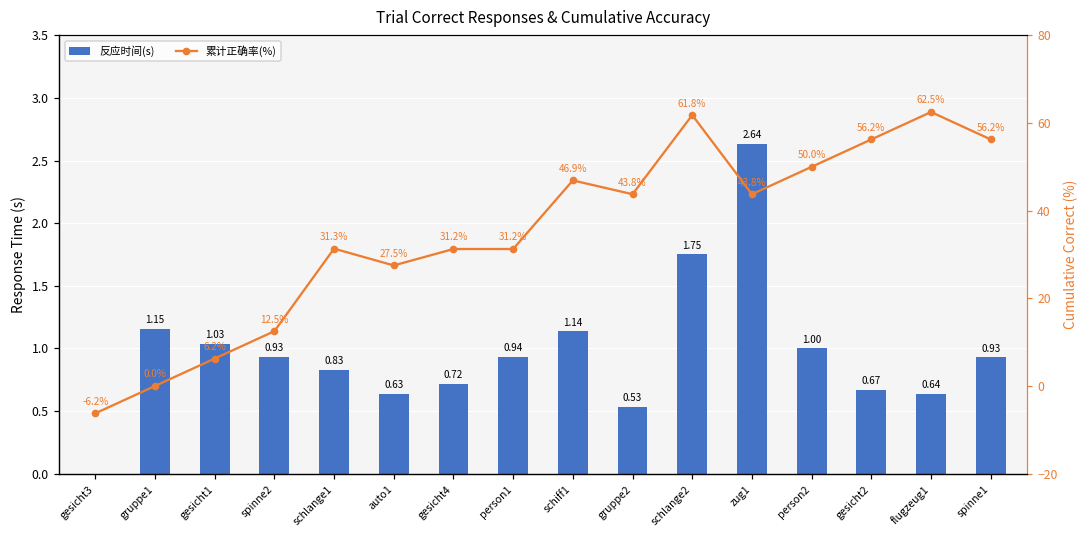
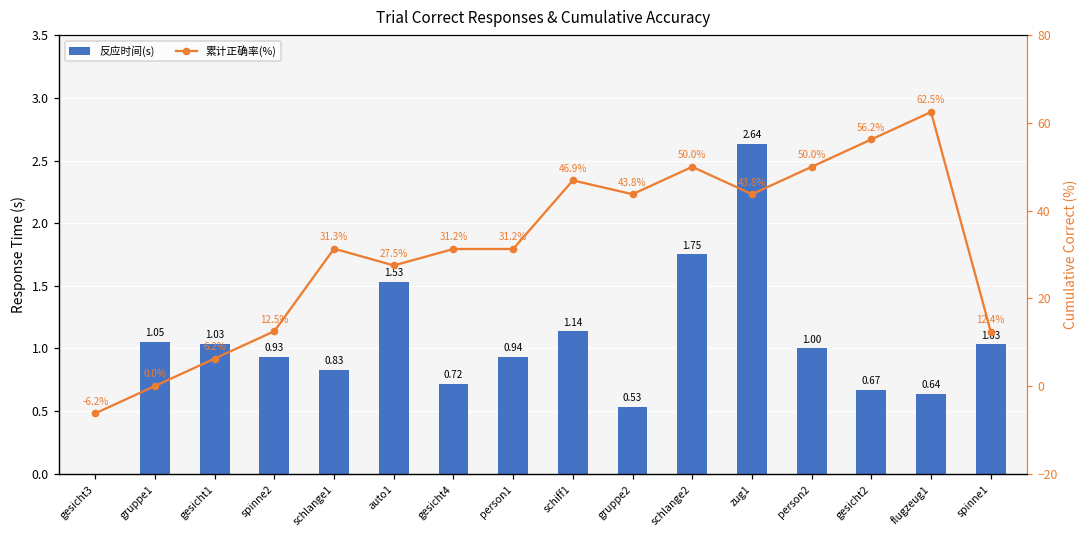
  {
    "反应时间(s)": {
-     "gruppe1": "1.15",
+     "gruppe1": "1.05",
      "gesicht1": "1.03",
      "spinne2": "0.93",
      "schlange1": "0.83",
-     "auto1": "0.63",
+     "auto1": "1.53",
      "gesicht4": "0.72",
      "person1": "0.94",
      "schiff1": "1.14",
      "gruppe2": "0.53",
      "schlange2": "1.75",
      "zug1": "2.64",
      "person2": "1.00",
      "gesicht2": "0.67",
      "flugzeug1": "0.64",
-     "spinne1": "0.93"
+     "spinne1": "1.03"
    },
    "累计正确率(%)": {
      "gesicht3": "-6.2%",
      "gruppe1": "0.0%",
      "gesicht1": "6.2%",
      "spinne2": "12.5%",
      "schlange1": "31.3%",
      "auto1": "27.5%",
      "gesicht4": "31.2%",
      "person1": "31.2%",
      "schiff1": "46.9%",
      "gruppe2": "43.8%",
-     "schlange2": "61.8%",
+     "schlange2": "50.0%",
      "zug1": "43.8%",
      "person2": "50.0%",
      "gesicht2": "56.2%",
      "flugzeug1": "62.5%",
-     "spinne1": "56.2%"
+     "spinne1": "12.4%"
    }
  }
